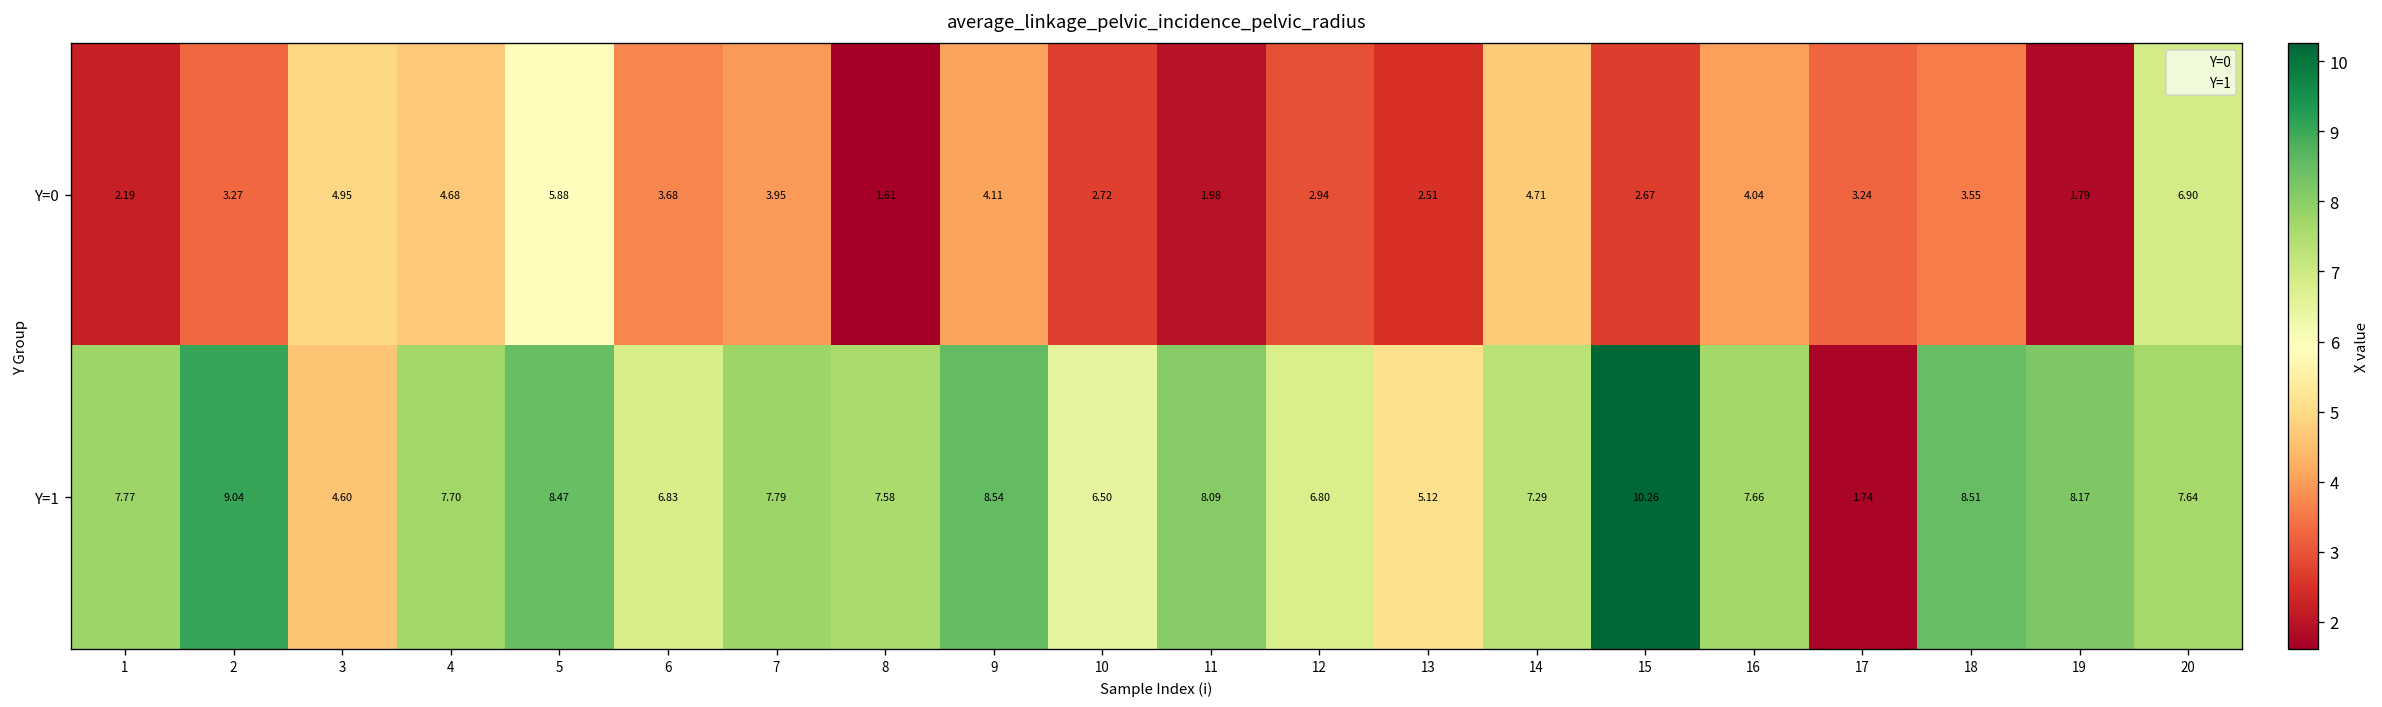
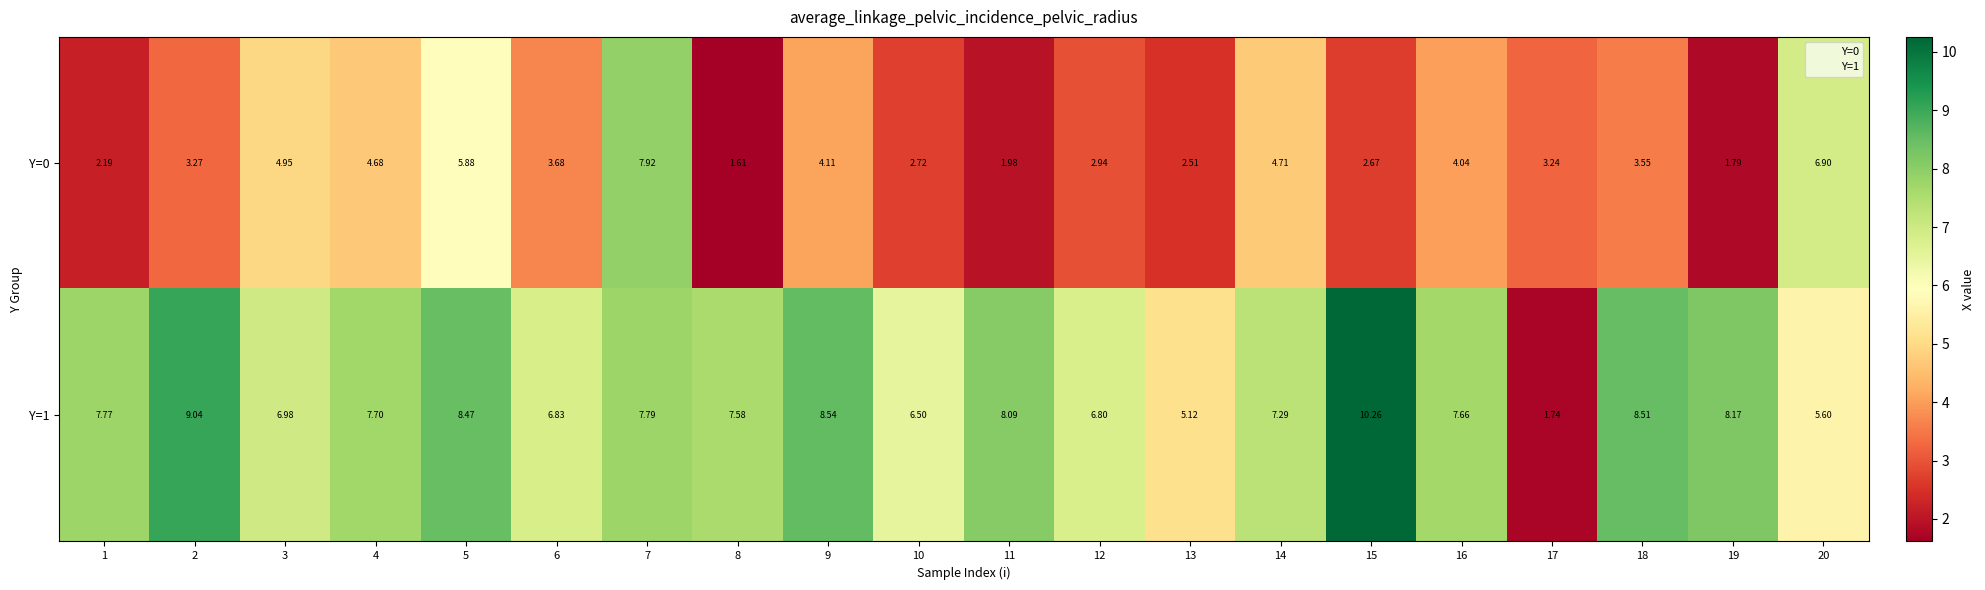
  {
    "Y=0": {
      "1": 2.19,
      "2": 3.27,
      "3": 4.95,
      "4": 4.68,
      "5": 5.88,
      "6": 3.68,
-     "7": 3.95,
+     "7": 7.92,
      "8": 1.61,
      "9": 4.11,
      "10": 2.72,
      "11": 1.98,
      "12": 2.94,
      "13": 2.51,
      "14": 4.71,
      "15": 2.67,
      "16": 4.04,
      "17": 3.24,
      "18": 3.55,
      "19": 1.79,
      "20": 6.90
    },
    "Y=1": {
      "1": 7.77,
      "2": 9.04,
-     "3": 4.60,
+     "3": 6.98,
      "4": 7.70,
      "5": 8.47,
      "6": 6.83,
      "7": 7.79,
      "8": 7.58,
      "9": 8.54,
      "10": 6.50,
      "11": 8.09,
      "12": 6.80,
      "13": 5.12,
      "14": 7.29,
      "15": 10.26,
      "16": 7.66,
      "17": 1.74,
      "18": 8.51,
      "19": 8.17,
-     "20": 7.64
+     "20": 5.60
    }
  }
